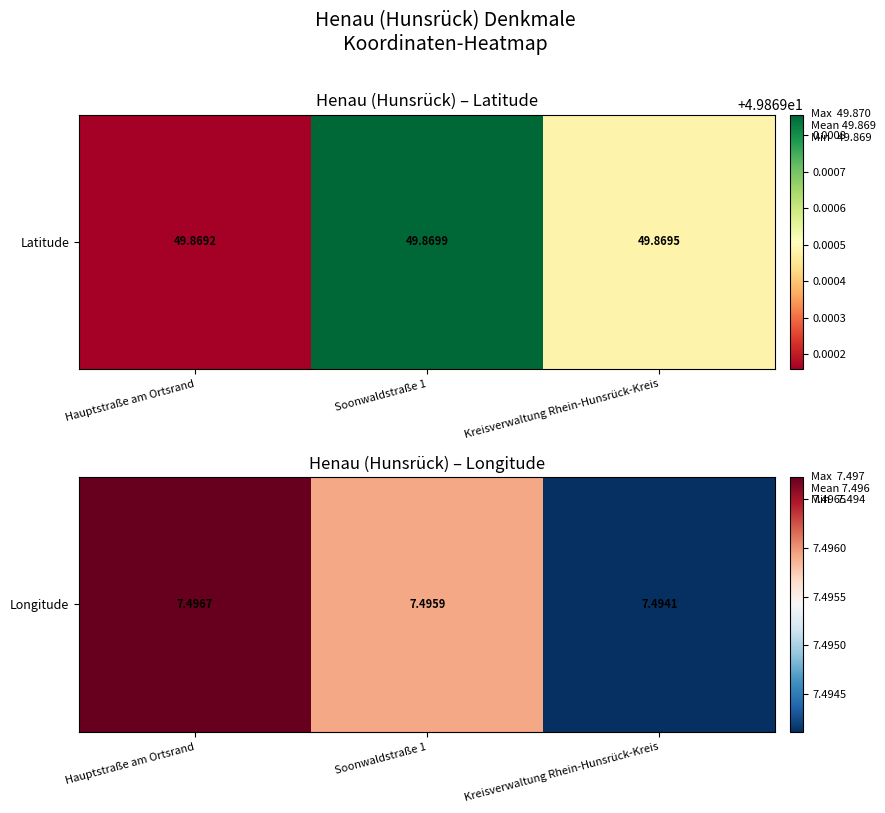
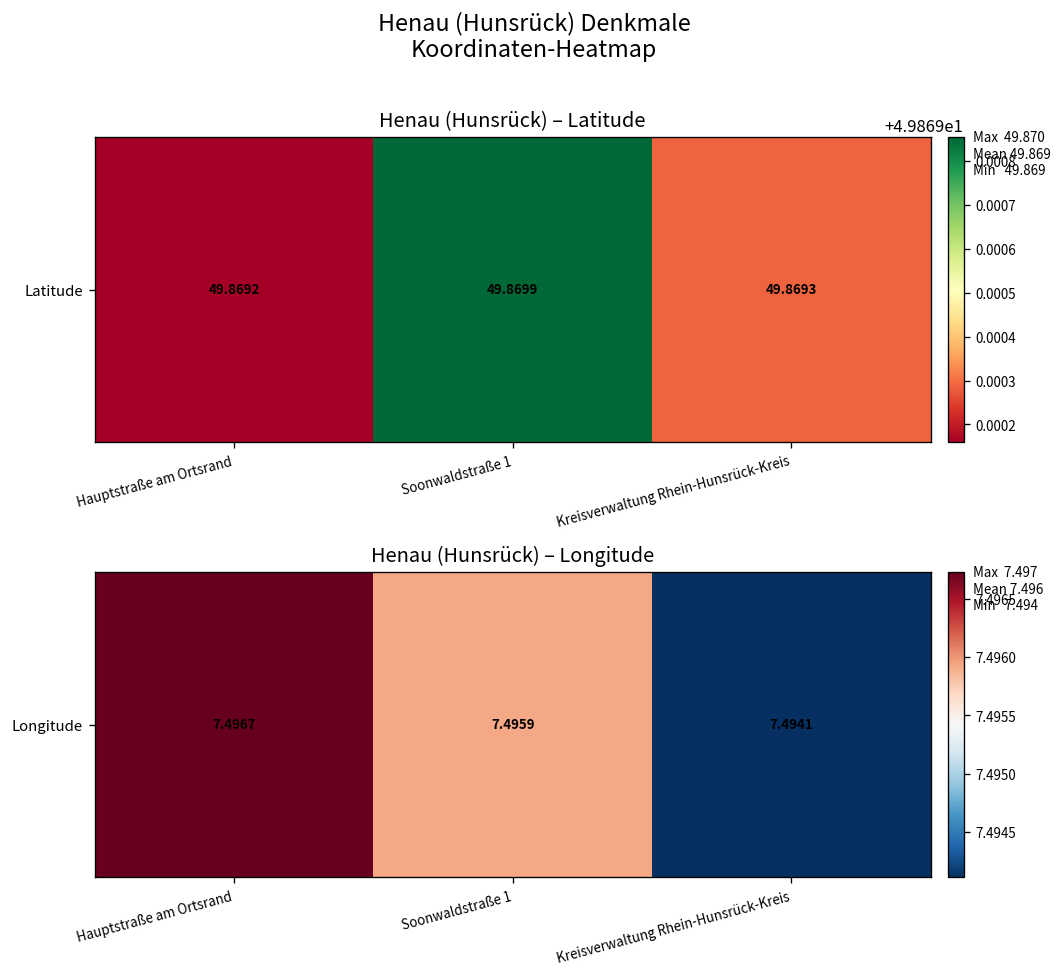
  {
    "Henau (Hunsrück) – Latitude": {
      "Latitude": {
        "Hauptstraße am Ortsrand": 49.8692,
        "Soonwaldstraße 1": 49.8699,
-       "Kreisverwaltung Rhein-Hunsrück-Kreis": 49.8695
+       "Kreisverwaltung Rhein-Hunsrück-Kreis": 49.8693
      }
    },
    "Henau (Hunsrück) – Longitude": {
      "Longitude": {
        "Hauptstraße am Ortsrand": 7.4967,
        "Soonwaldstraße 1": 7.4959,
        "Kreisverwaltung Rhein-Hunsrück-Kreis": 7.4941
      }
    }
  }
